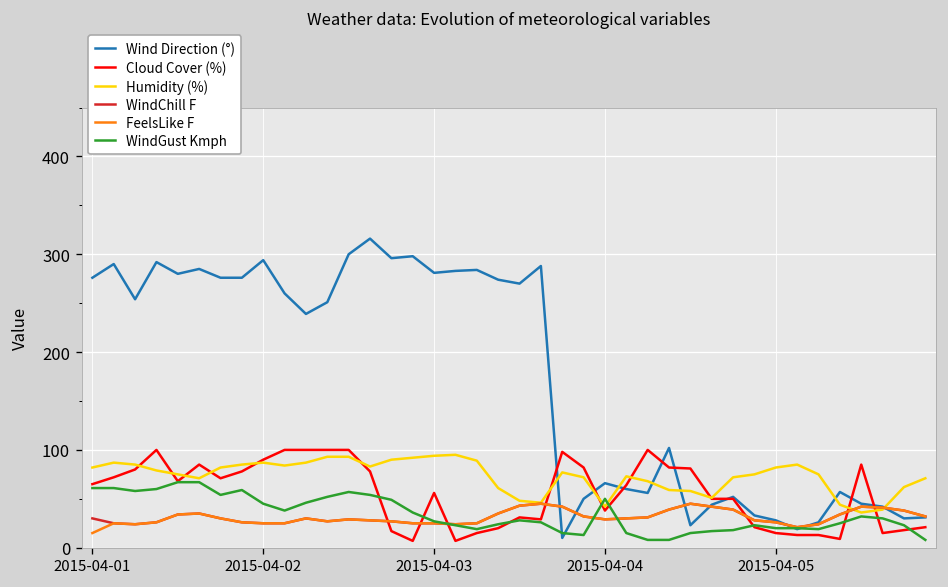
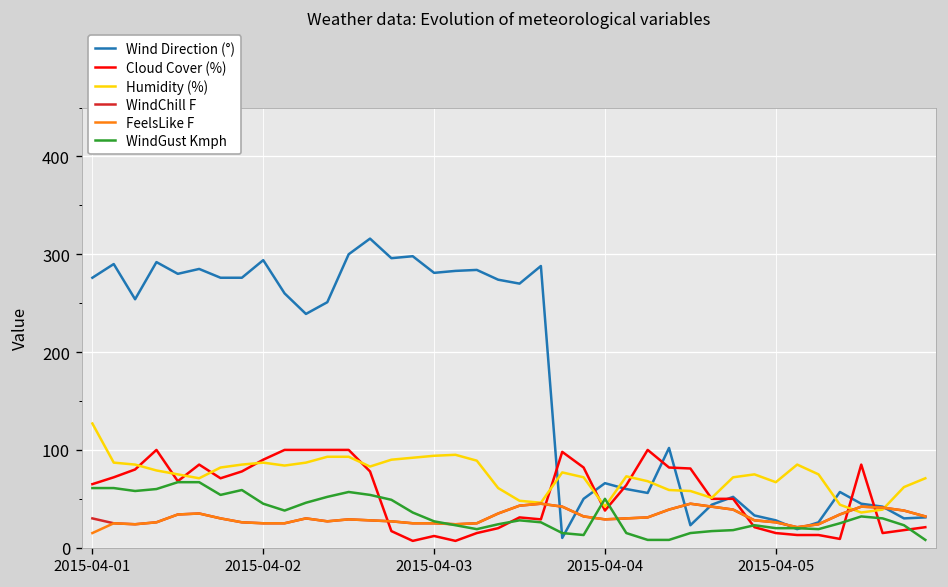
  {
    "Wind Direction (°)": {
      "2015-04-01": 280,
      "2015-04-02": 290,
      "2015-04-03": 280,
      "2015-04-04": 70
    },
    "Cloud Cover (%)": {
      "2015-04-01": 70,
-     "2015-04-03": 60,
+     "2015-04-03": 10,
      "2015-04-04": 40,
      "2015-04-05": 20
    },
    "Humidity (%)": {
-     "2015-04-01": 80,
+     "2015-04-01": 130,
      "2015-04-03": 90,
      "2015-04-04": 40,
-     "2015-04-05": 80
+     "2015-04-05": 70
    },
    "WindChill F": {
      "2015-04-01": 30
    },
    "FeelsLike F": {
      "2015-04-01": 20
    },
    "WindGust Kmph": {
      "2015-04-01": 60,
      "2015-04-02": 50,
      "2015-04-04": 50,
      "2015-04-05": 20
    }
  }
